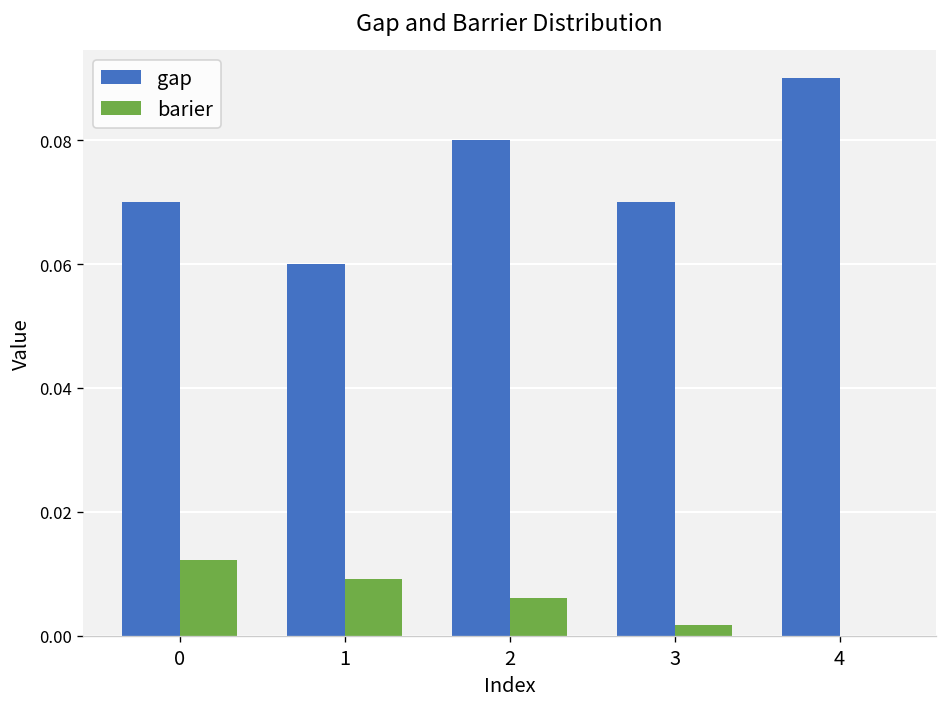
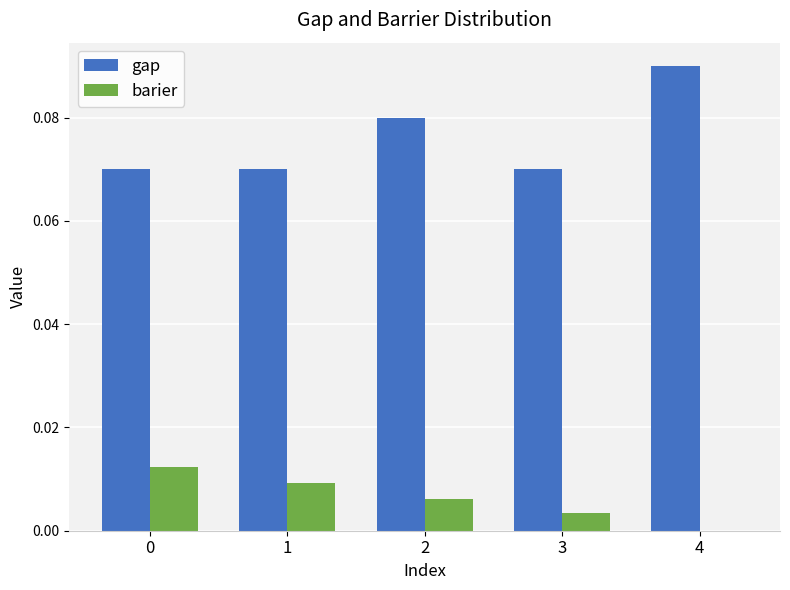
  {
    "gap": {
      "0": 0.07,
-     "1": 0.06,
+     "1": 0.07,
      "2": 0.08,
      "3": 0.07,
      "4": 0.09
    },
    "barier": {
      "0": 0.012,
      "1": 0.009,
      "2": 0.006,
-     "3": 0.002
+     "3": 0.003
    }
  }
